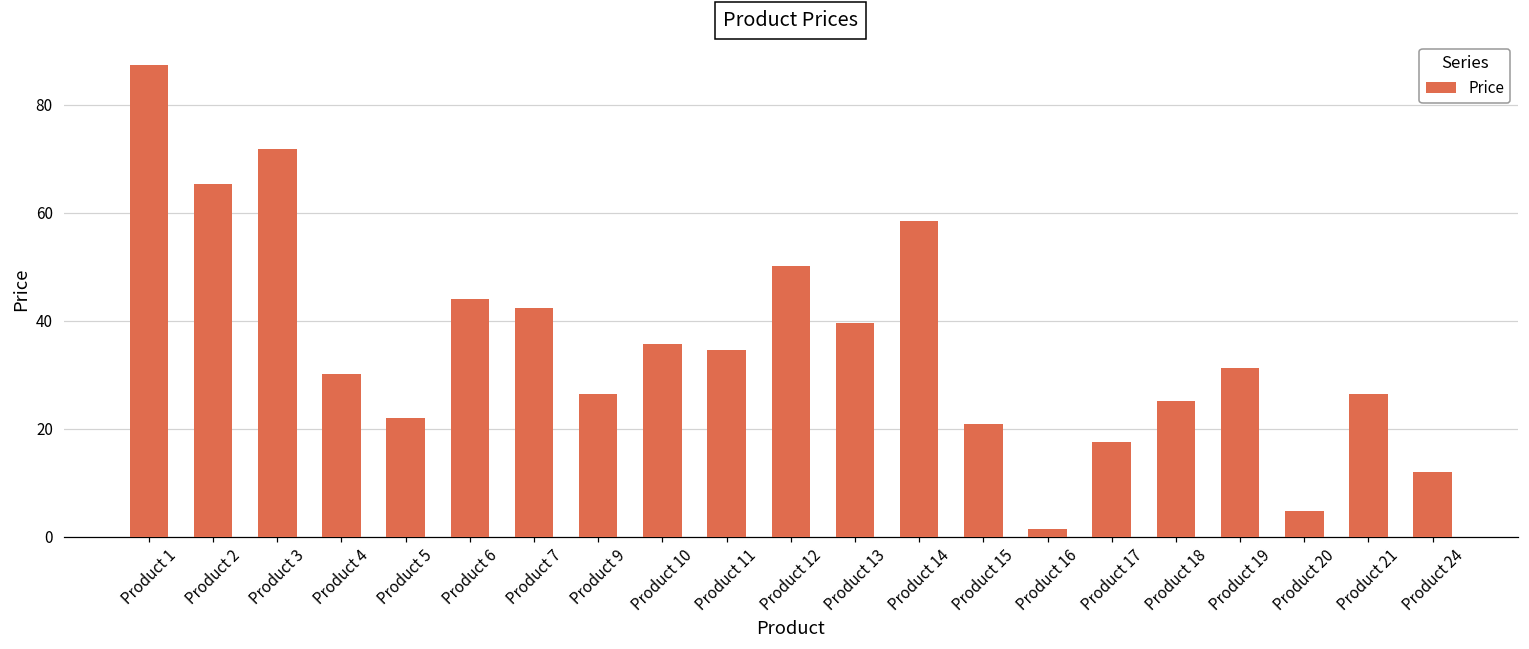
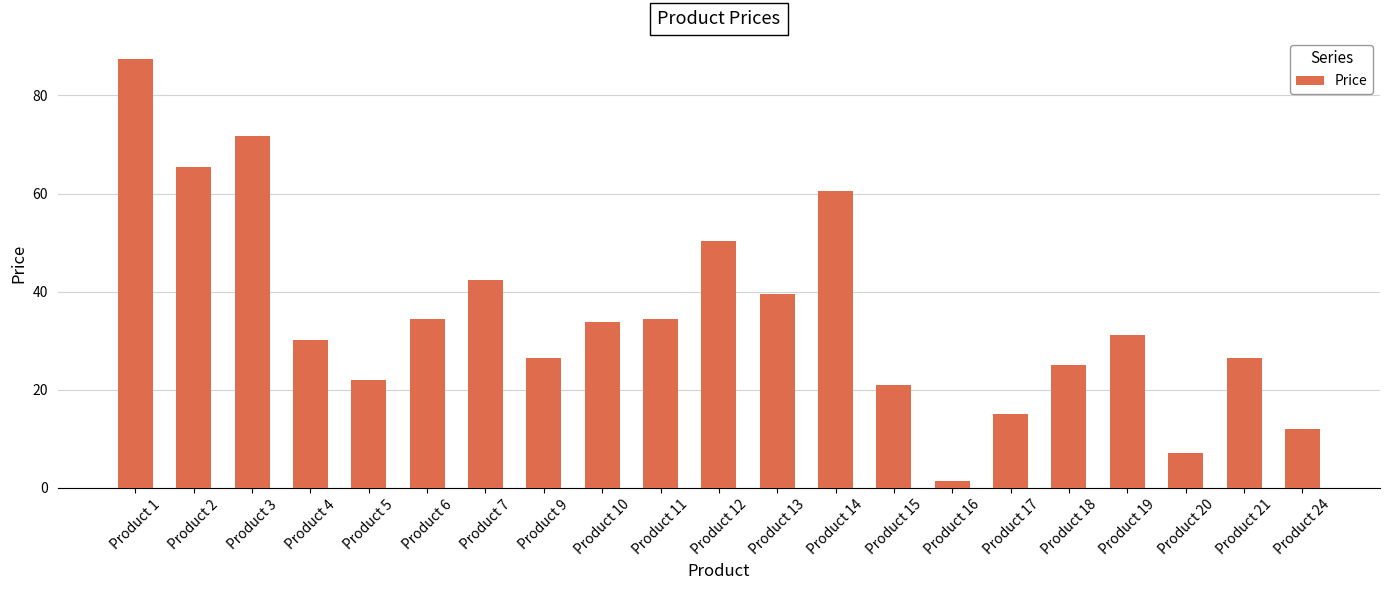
  {
    "Product 1": 87,
    "Product 2": 65,
    "Product 3": 72,
    "Product 4": 30,
    "Product 5": 22,
-   "Product 6": 44,
+   "Product 6": 35,
    "Product 7": 42,
    "Product 9": 26,
-   "Product 10": 36,
+   "Product 10": 34,
    "Product 11": 35,
    "Product 12": 50,
    "Product 13": 40,
-   "Product 14": 59,
+   "Product 14": 61,
    "Product 15": 21,
    "Product 16": 2,
-   "Product 17": 18,
+   "Product 17": 15,
    "Product 18": 25,
    "Product 19": 31,
-   "Product 20": 5,
+   "Product 20": 7,
    "Product 21": 27,
    "Product 24": 12
  }
